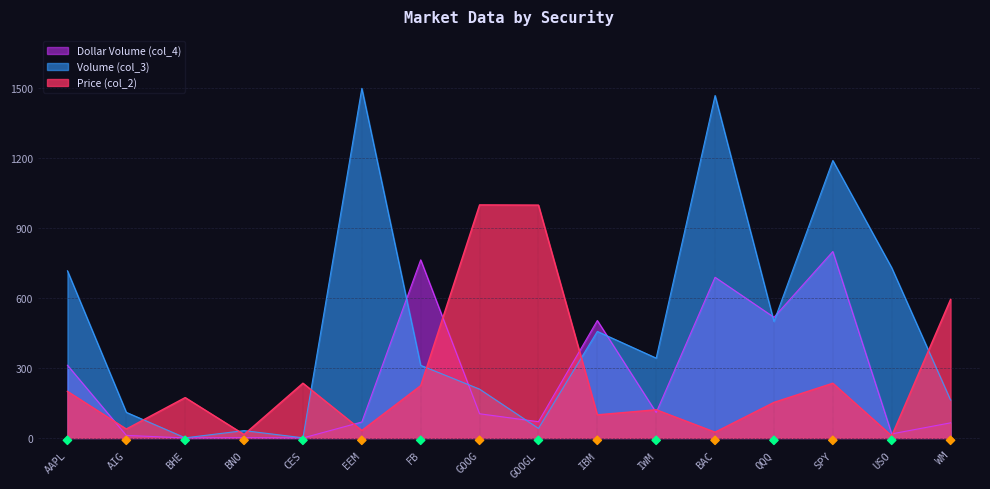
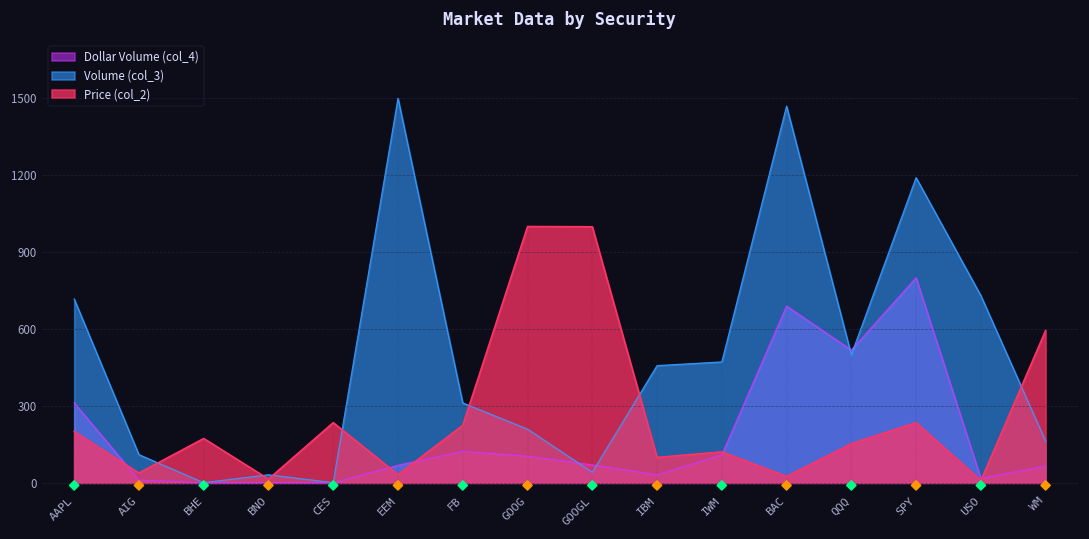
  {
    "Dollar Volume (col_4)": {
      "AAPL": 310,
      "AIG": 10,
      "BNO": 0,
      "EEM": 70,
-     "FB": 760,
+     "FB": 120,
      "GOOG": 100,
      "GOOGL": 70,
-     "IBM": 500,
+     "IBM": 30,
      "IWM": 110,
      "BAC": 690,
      "QQQ": 520,
      "SPY": 800,
      "WM": 60
    },
    "Volume (col_3)": {
      "AAPL": 720,
      "AIG": 110,
      "BNO": 30,
      "EEM": 1500,
      "FB": 310,
      "GOOG": 210,
      "GOOGL": 40,
      "IBM": 460,
-     "IWM": 340,
+     "IWM": 470,
      "BAC": 1470,
      "QQQ": 500,
      "SPY": 1190,
      "USO": 730,
      "WM": 160
    },
    "Price (col_2)": {
      "AAPL": 200,
      "AIG": 40,
      "BHE": 170,
      "BNO": 10,
      "CES": 240,
      "EEM": 30,
      "FB": 220,
      "GOOG": 1000,
      "GOOGL": 1000,
      "IBM": 100,
      "IWM": 120,
      "BAC": 20,
      "QQQ": 150,
      "SPY": 230,
      "WM": 590
    }
  }
